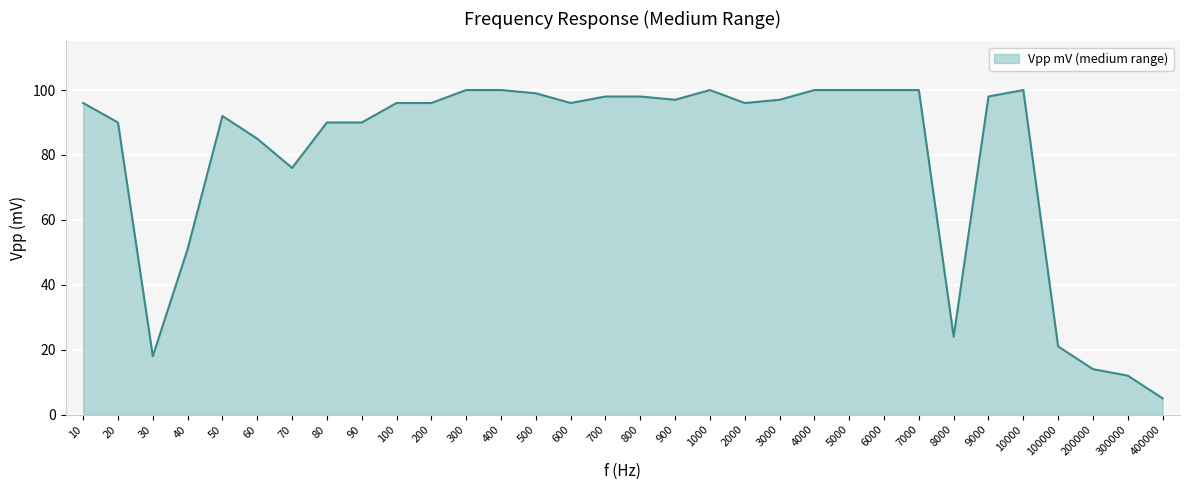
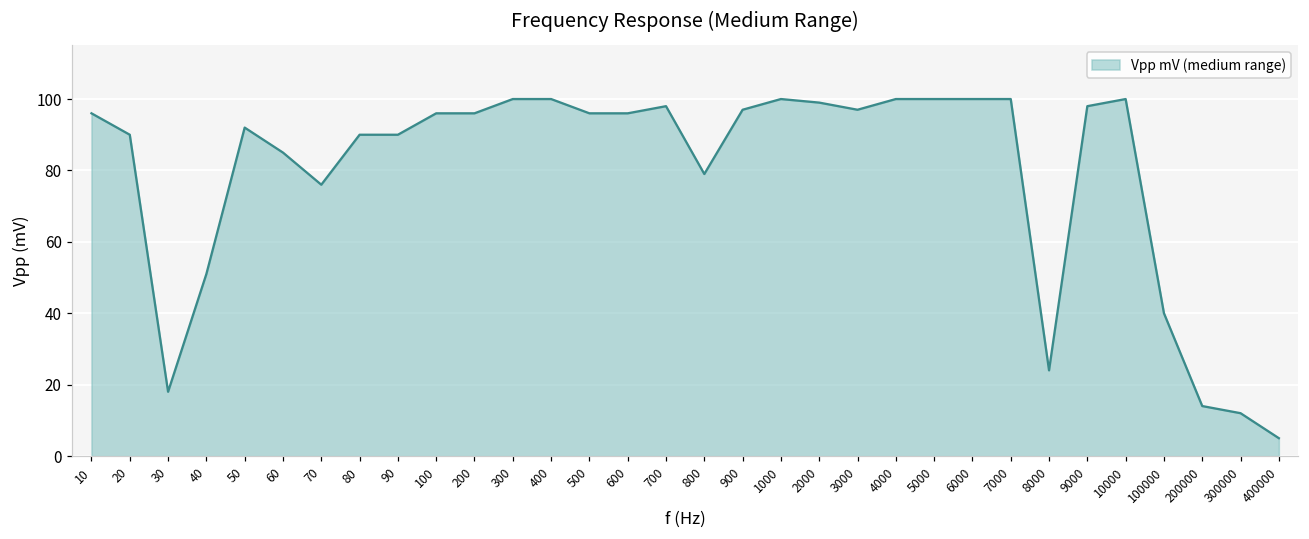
  {
    "10": 96,
    "20": 90,
    "30": 18,
    "40": 51,
    "50": 92,
    "60": 85,
    "70": 76,
    "80": 90,
    "90": 90,
    "100": 96,
    "200": 96,
    "300": 100,
    "400": 100,
-   "500": 99,
+   "500": 96,
    "600": 96,
    "700": 98,
-   "800": 98,
+   "800": 79,
    "900": 97,
    "1000": 100,
-   "2000": 96,
+   "2000": 99,
    "3000": 97,
    "4000": 100,
    "5000": 100,
    "6000": 100,
    "7000": 100,
    "8000": 24,
    "9000": 98,
    "10000": 100,
-   "100000": 21,
+   "100000": 40,
    "200000": 14,
    "300000": 12,
    "400000": 5
  }
